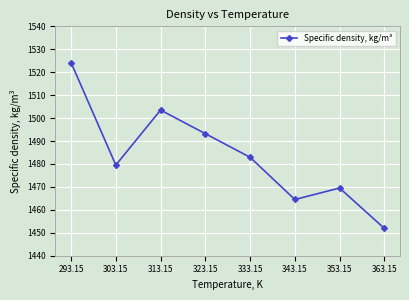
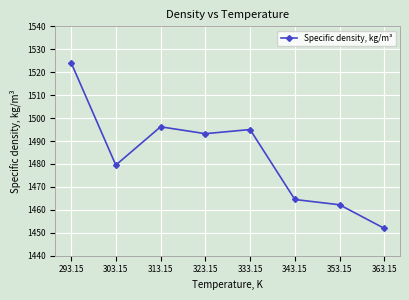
  {
    "293.15": 1524,
    "303.15": 1480,
-   "313.15": 1504,
+   "313.15": 1496,
    "323.15": 1493,
-   "333.15": 1483,
+   "333.15": 1495,
    "343.15": 1465,
-   "353.15": 1470,
+   "353.15": 1462,
    "363.15": 1452
  }
